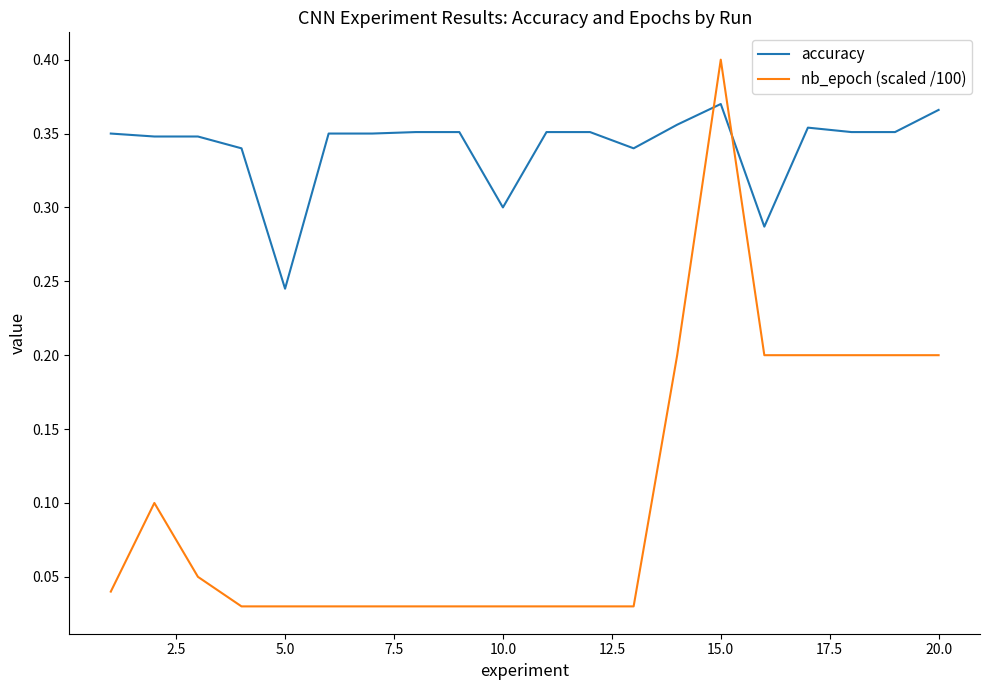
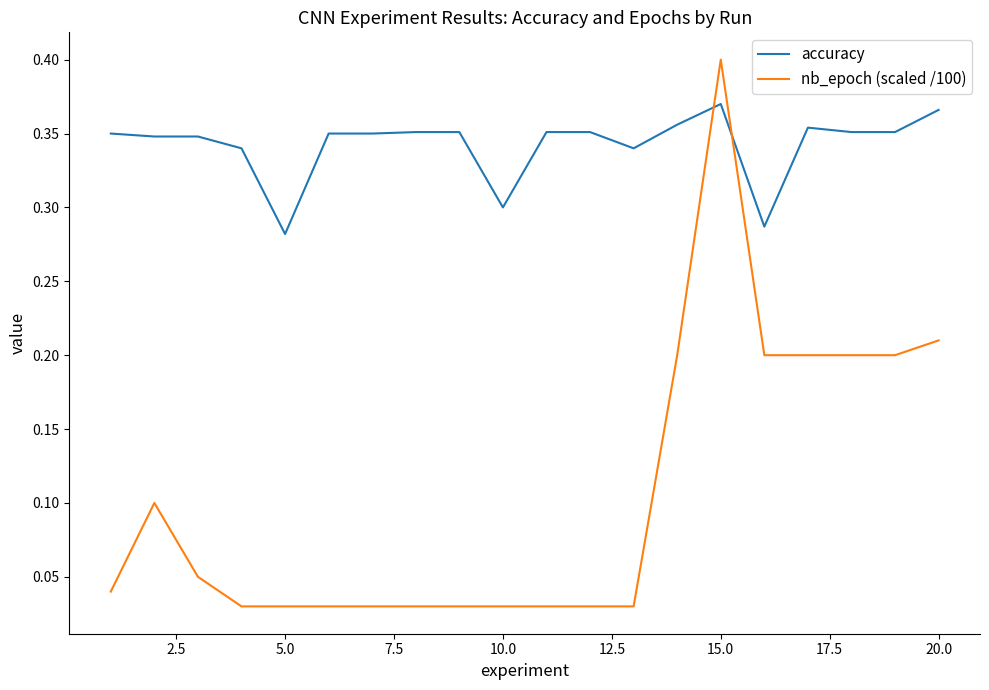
  {
    "accuracy": {
-     "5.0": 0.245,
+     "5.0": 0.282,
      "10.0": 0.300,
      "15.0": 0.370,
      "20.0": 0.366
    },
    "nb_epoch (scaled /100)": {
      "5.0": 0.030,
      "10.0": 0.030,
      "15.0": 0.400,
-     "20.0": 0.200
+     "20.0": 0.210
    }
  }
